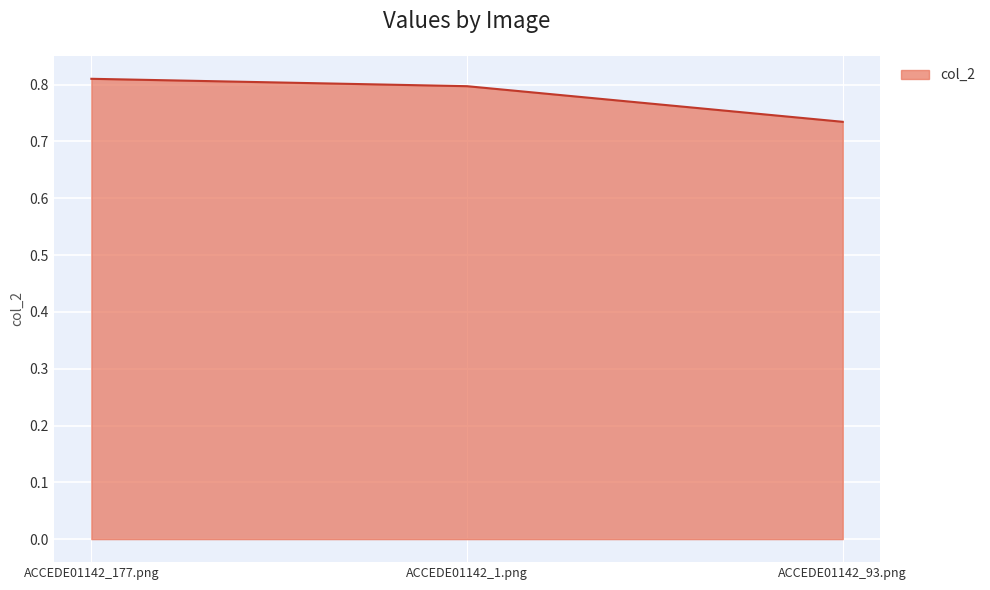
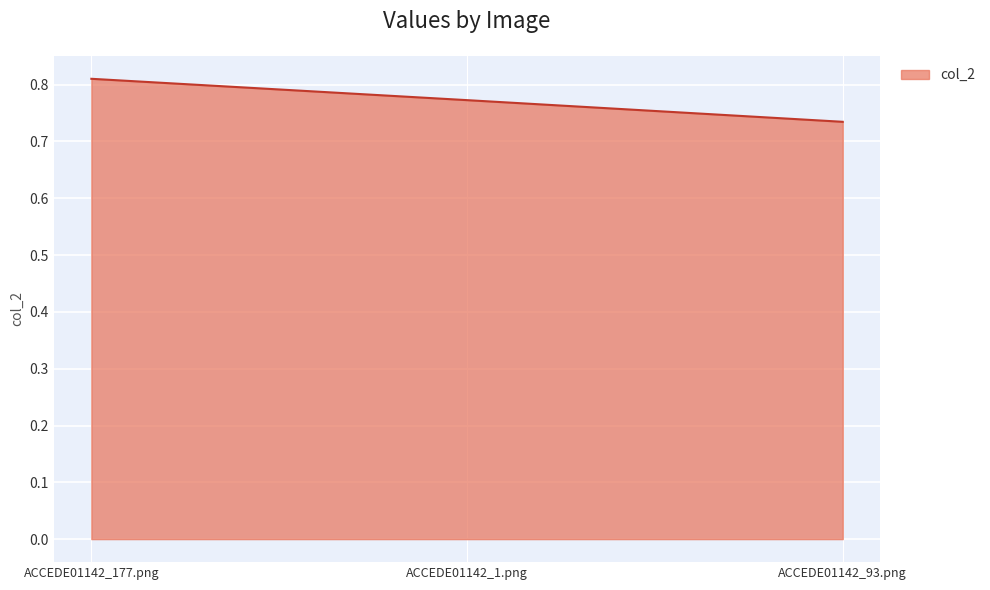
  {
    "ACCEDE01142_177.png": 0.81,
-   "ACCEDE01142_1.png": 0.80,
+   "ACCEDE01142_1.png": 0.77,
    "ACCEDE01142_93.png": 0.73
  }
